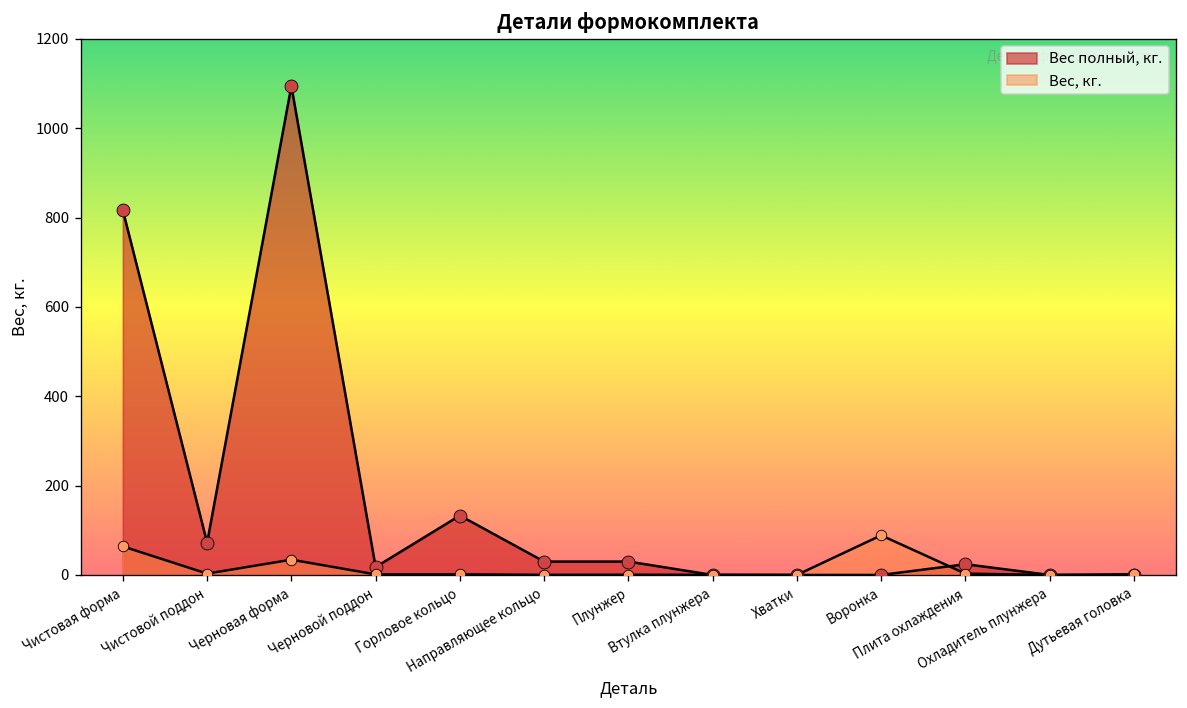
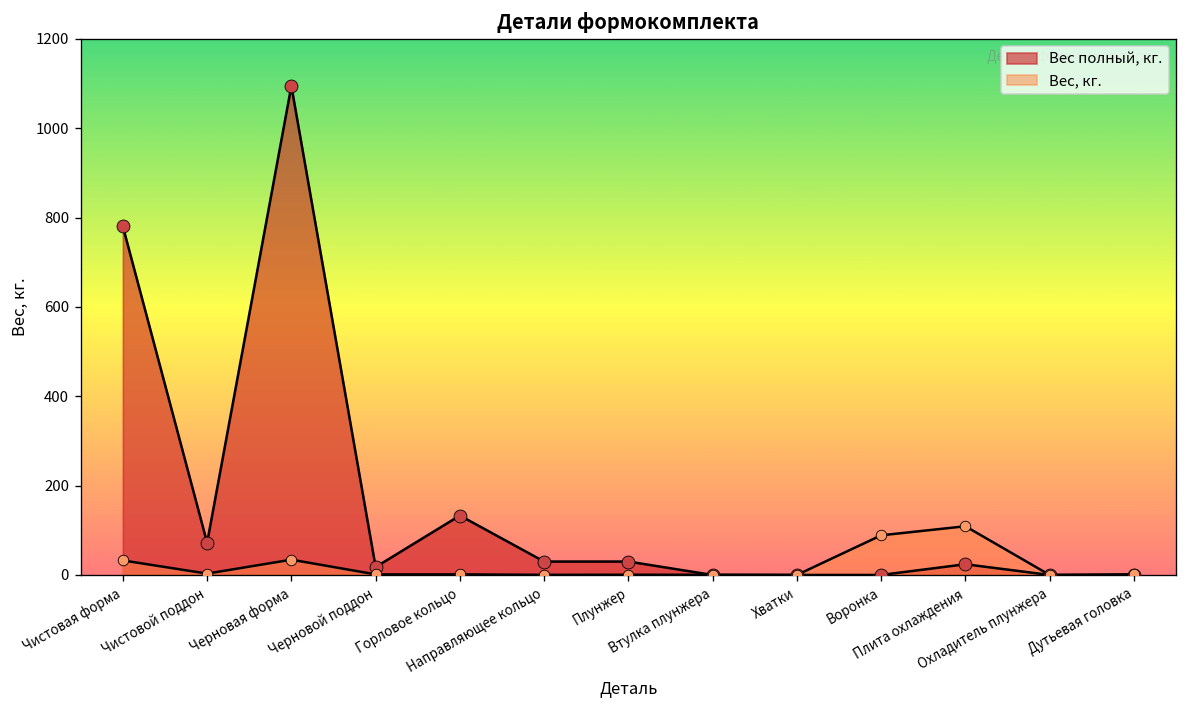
  {
    "Вес полный, кг.": {
-     "Чистовая форма": 820,
+     "Чистовая форма": 780,
      "Чистовой поддон": 70,
      "Черновая форма": 1090,
      "Черновой поддон": 20,
      "Горловое кольцо": 130,
      "Направляющее кольцо": 30,
      "Плунжер": 30,
      "Воронка": 0,
      "Плита охлаждения": 20
    },
    "Вес, кг.": {
-     "Чистовая форма": 60,
+     "Чистовая форма": 30,
      "Чистовой поддон": 0,
      "Черновая форма": 30,
      "Черновой поддон": 0,
      "Горловое кольцо": 0,
      "Направляющее кольцо": 0,
      "Плунжер": 0,
      "Воронка": 90,
-     "Плита охлаждения": 0
+     "Плита охлаждения": 110
    }
  }
